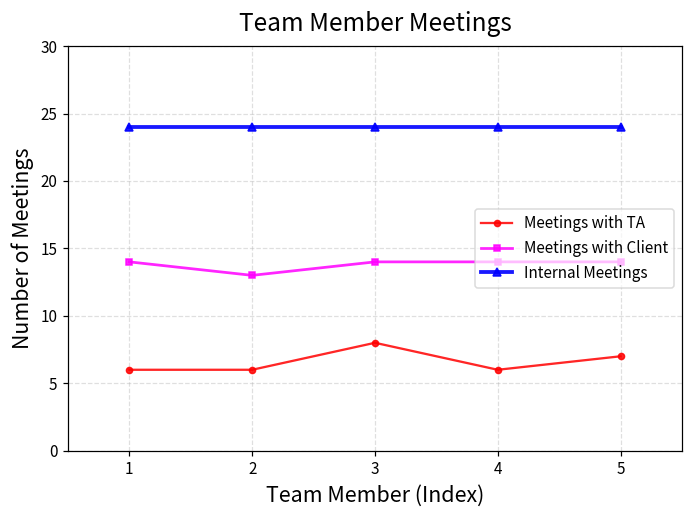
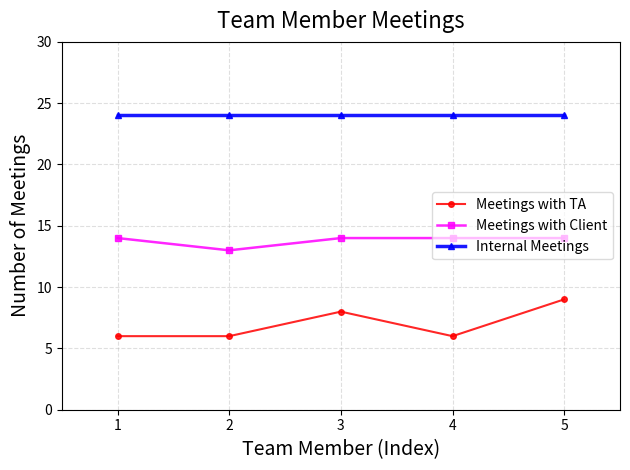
  {
    "Meetings with TA": {
      "1": 6,
      "2": 6,
      "3": 8,
      "4": 6,
-     "5": 7
+     "5": 9
    },
    "Meetings with Client": {
      "1": 14,
      "2": 13,
      "3": 14
    },
    "Internal Meetings": {
      "1": 24,
      "2": 24,
      "3": 24,
      "4": 24,
      "5": 24
    }
  }
